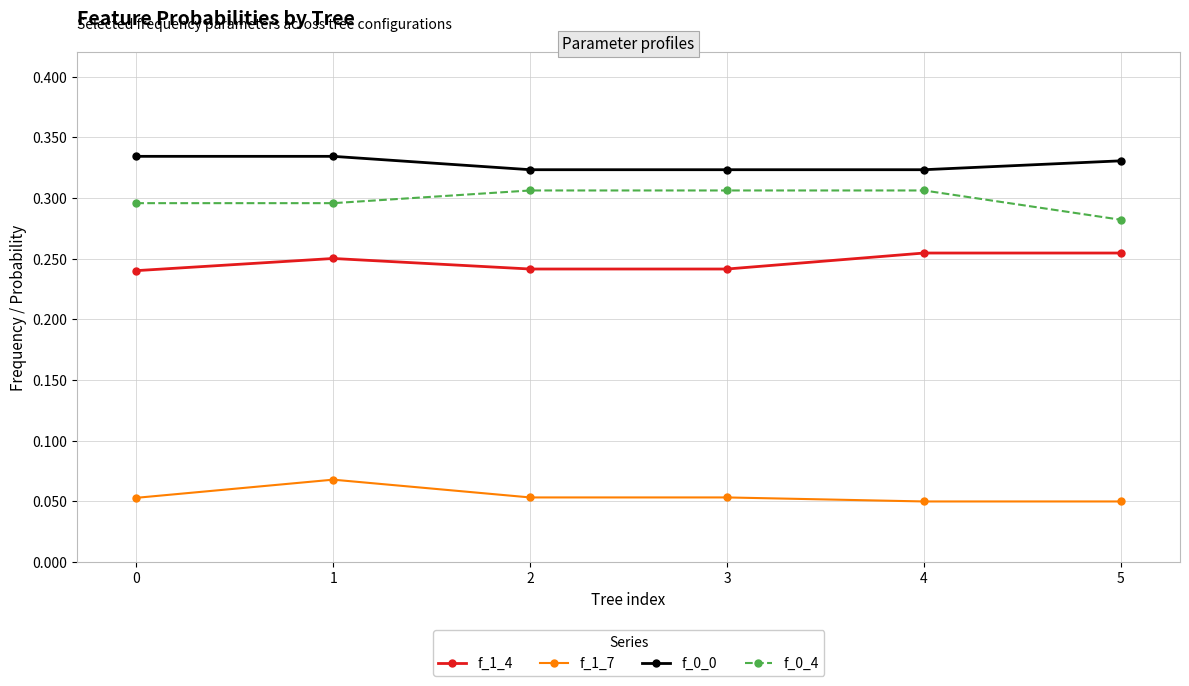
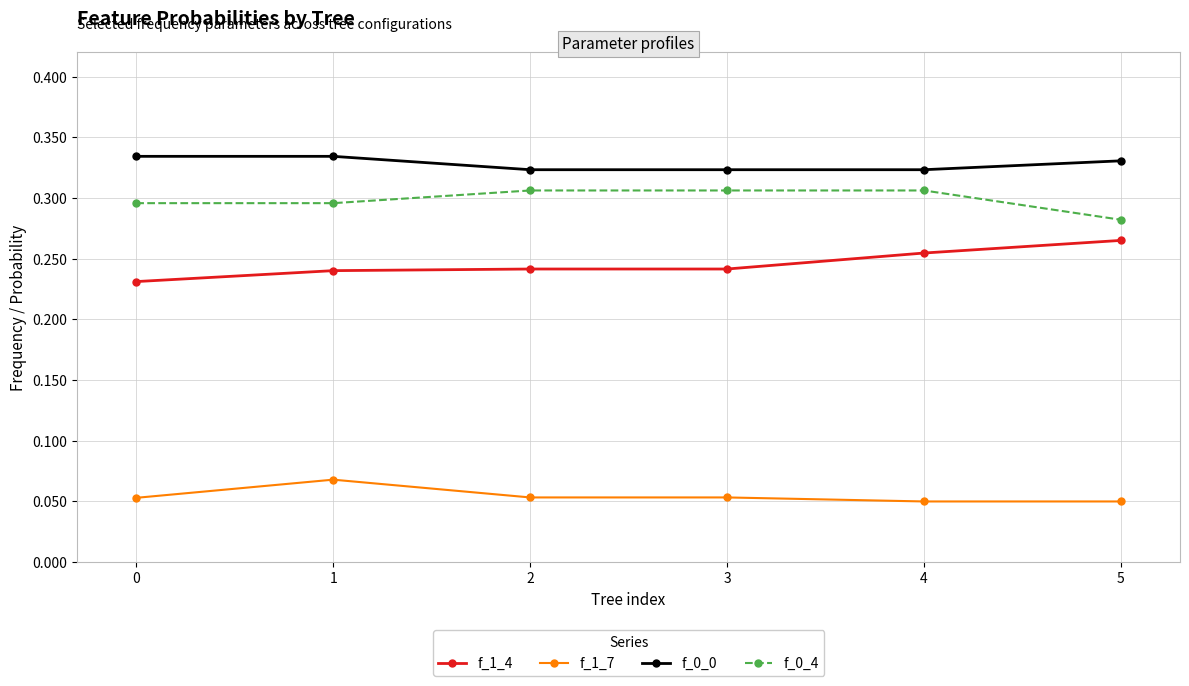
  {
    "f_1_4": {
-     "0": 0.240,
-     "1": 0.250,
+     "0": 0.231,
+     "1": 0.240,
      "2": 0.241,
      "3": 0.241,
      "4": 0.255,
-     "5": 0.255
+     "5": 0.265
    },
    "f_1_7": {
      "0": 0.053,
      "1": 0.068,
      "2": 0.053,
      "3": 0.053,
      "4": 0.050,
      "5": 0.050
    },
    "f_0_0": {
      "0": 0.334,
      "1": 0.334,
      "2": 0.323,
      "3": 0.323,
      "4": 0.323,
      "5": 0.331
    },
    "f_0_4": {
      "0": 0.296,
      "1": 0.296,
      "2": 0.306,
      "3": 0.306,
      "4": 0.306,
      "5": 0.282
    }
  }
